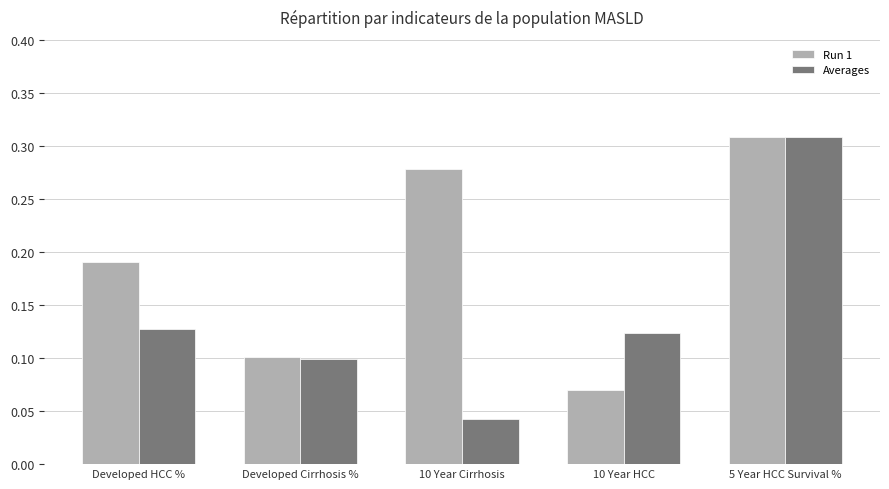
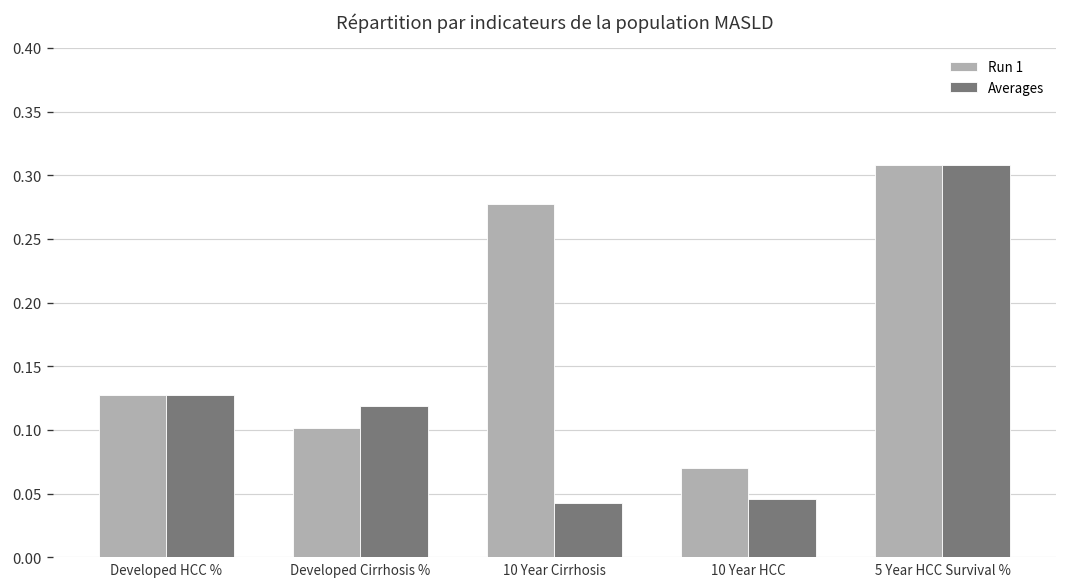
  {
    "Run 1": {
-     "Developed HCC %": 0.190,
+     "Developed HCC %": 0.127,
      "Developed Cirrhosis %": 0.101,
      "10 Year Cirrhosis": 0.278,
      "10 Year HCC": 0.070,
      "5 Year HCC Survival %": 0.308
    },
    "Averages": {
      "Developed HCC %": 0.127,
-     "Developed Cirrhosis %": 0.100,
+     "Developed Cirrhosis %": 0.119,
      "10 Year Cirrhosis": 0.043,
-     "10 Year HCC": 0.124,
+     "10 Year HCC": 0.046,
      "5 Year HCC Survival %": 0.308
    }
  }
